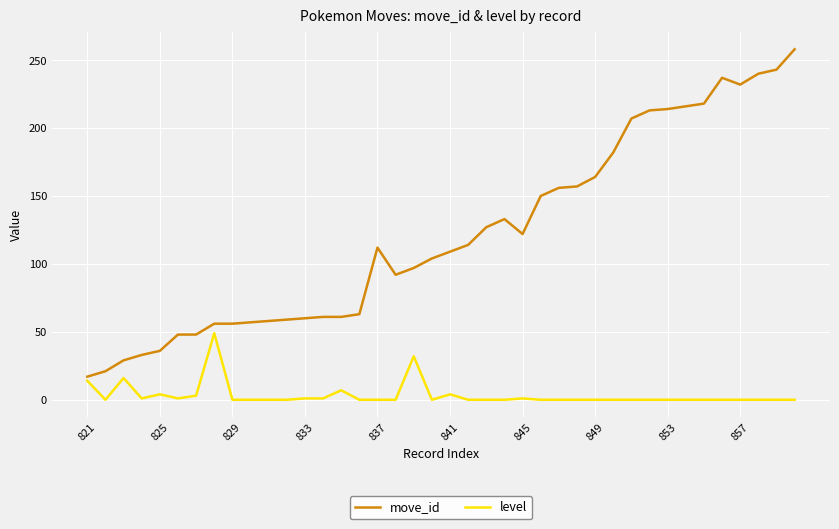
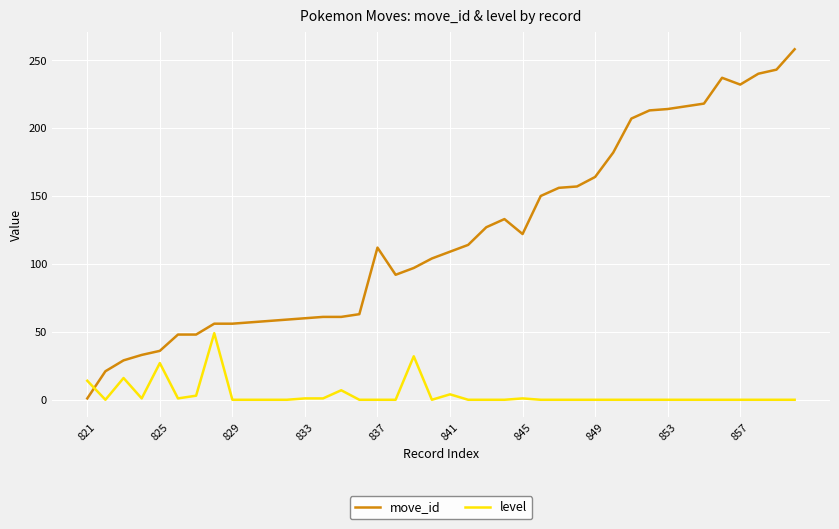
  {
    "move_id": {
-     "821": 17,
+     "821": 1,
      "825": 36,
      "829": 56,
      "833": 60,
      "837": 112,
      "841": 109,
      "845": 122,
      "849": 164,
      "853": 214,
      "857": 232
    },
    "level": {
      "821": 14,
-     "825": 4,
+     "825": 27,
      "829": 0,
      "833": 1,
      "837": 0,
      "841": 4,
      "845": 1,
      "849": 0,
      "853": 0,
      "857": 0
    }
  }
